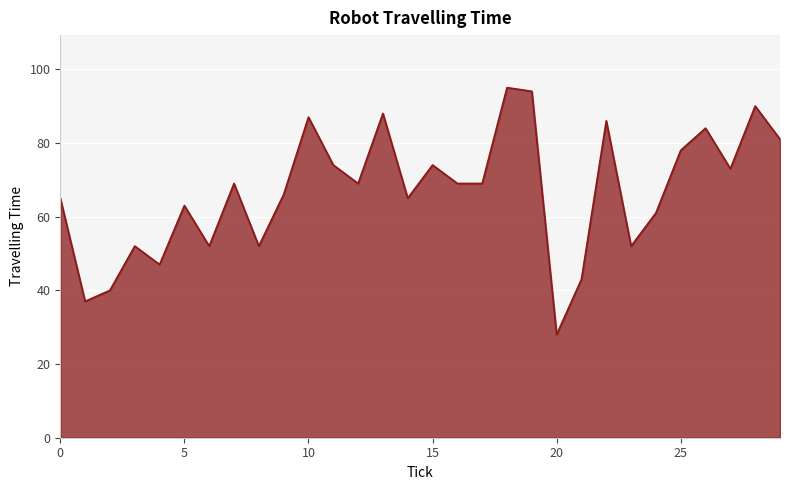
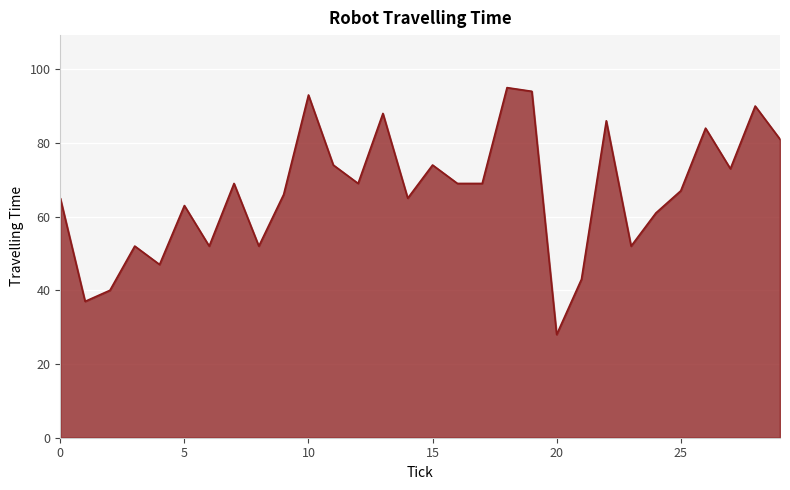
  {
    "0": 65,
    "5": 63,
-   "10": 87,
+   "10": 93,
    "15": 74,
    "20": 28,
-   "25": 78
+   "25": 67
  }
